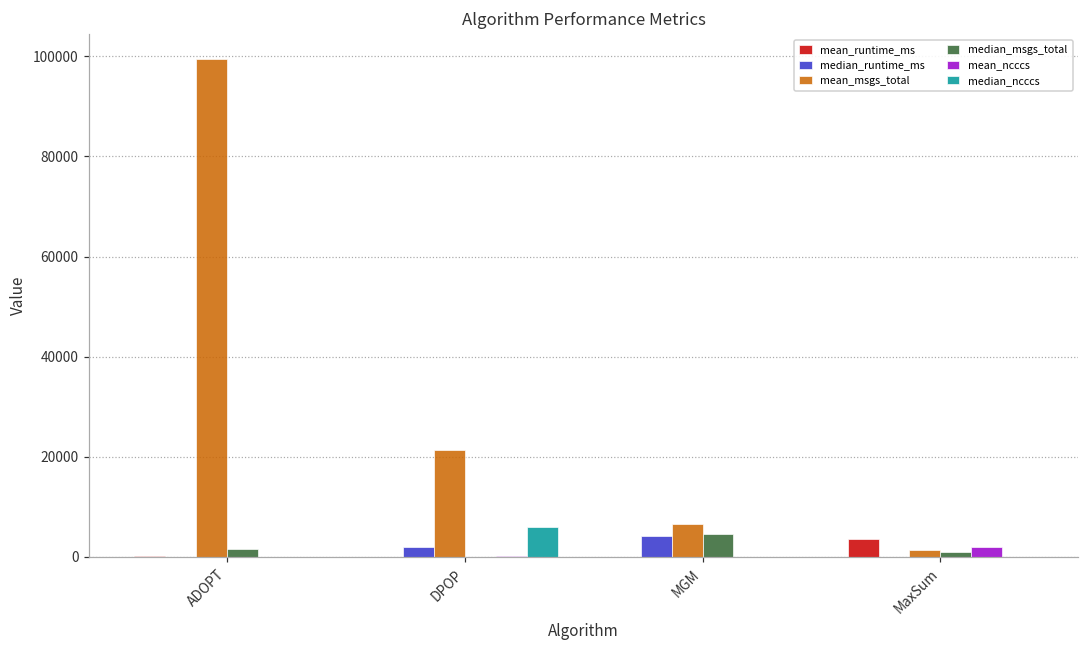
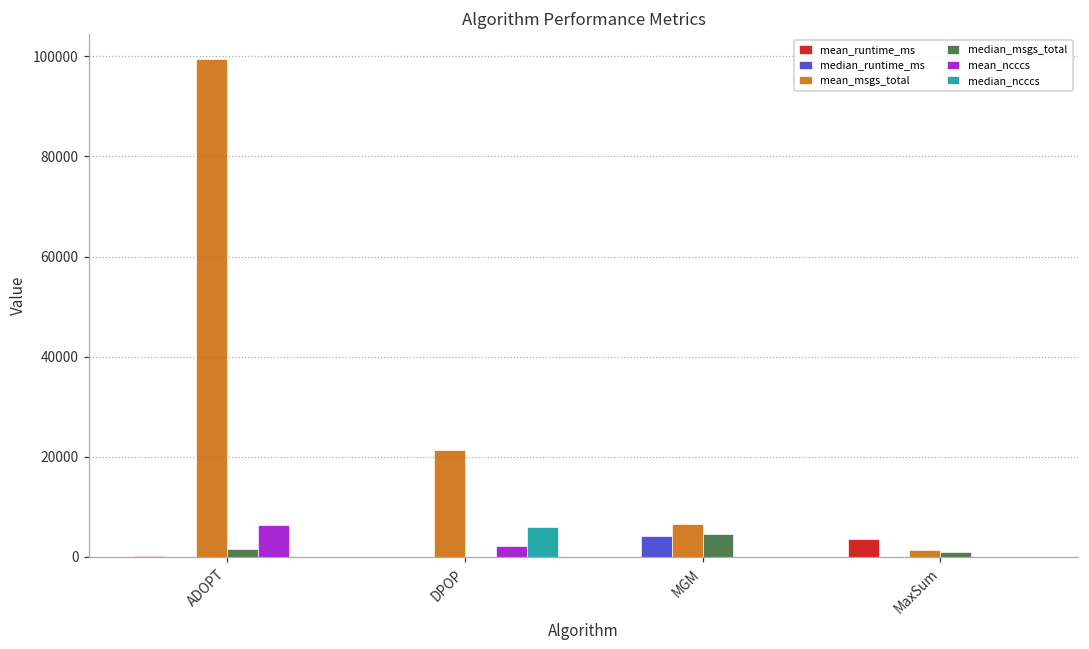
  {
    "mean_runtime_ms": {
      "MaxSum": 4000
    },
    "median_runtime_ms": {
-     "DPOP": 2000,
+     "DPOP": 0,
      "MGM": 4000
    },
    "mean_msgs_total": {
      "ADOPT": 99000,
      "DPOP": 21000,
      "MGM": 7000,
      "MaxSum": 1000
    },
    "median_msgs_total": {
      "ADOPT": 2000,
      "MGM": 4000,
      "MaxSum": 1000
    },
    "mean_ncccs": {
-     "ADOPT": 0,
-     "DPOP": 0,
-     "MaxSum": 2000
+     "ADOPT": 6000,
+     "DPOP": 2000,
+     "MaxSum": 0
    },
    "median_ncccs": {
      "DPOP": 6000
    }
  }
